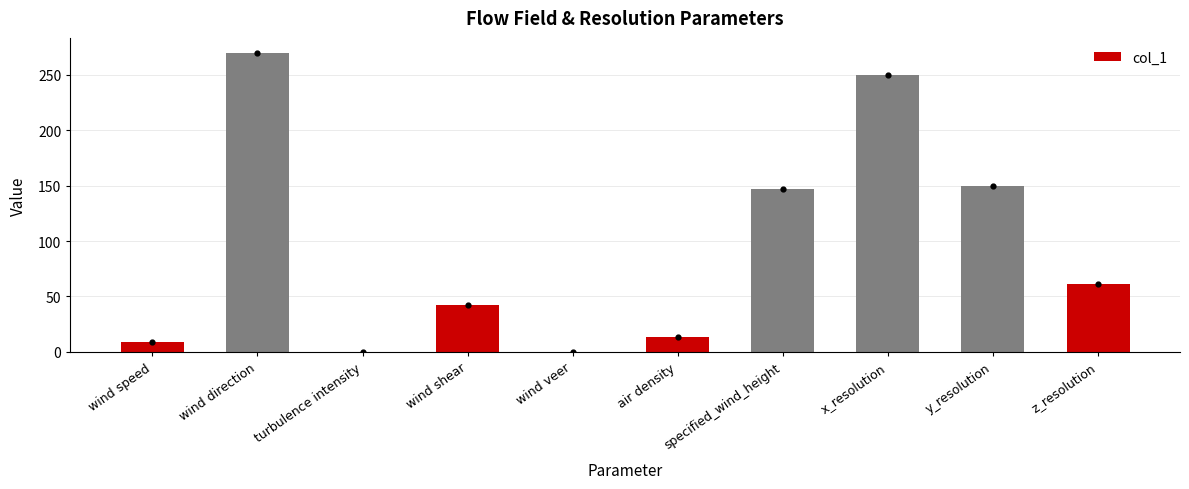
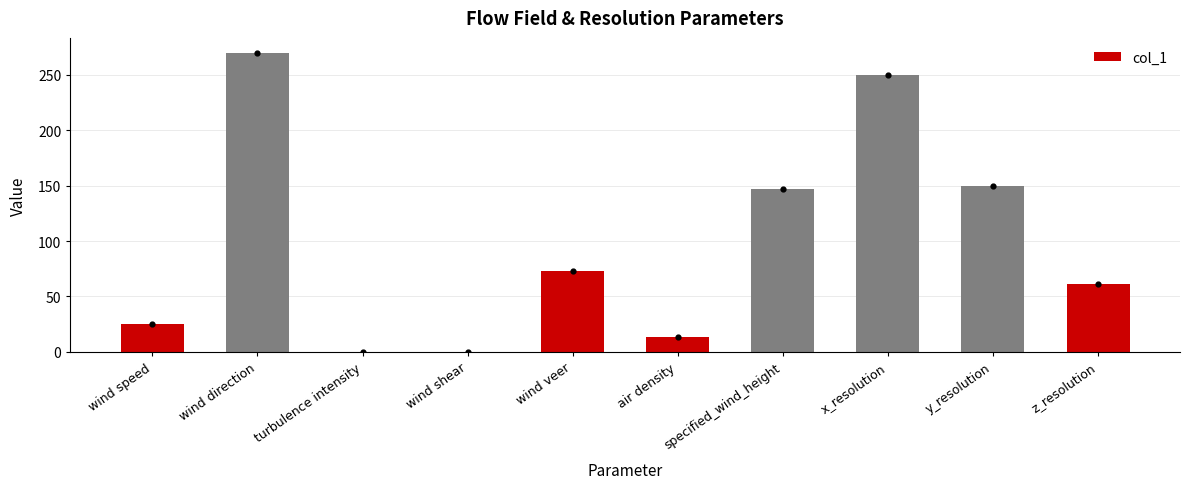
  {
    "col_1": {
-     "wind speed": 9,
+     "wind speed": 25,
      "wind direction": 270,
-     "wind shear": 42,
-     "wind veer": 0,
+     "wind shear": 0,
+     "wind veer": 73,
      "air density": 13,
      "specified_wind_height": 147,
      "x_resolution": 250,
      "y_resolution": 150,
      "z_resolution": 61
    }
  }
